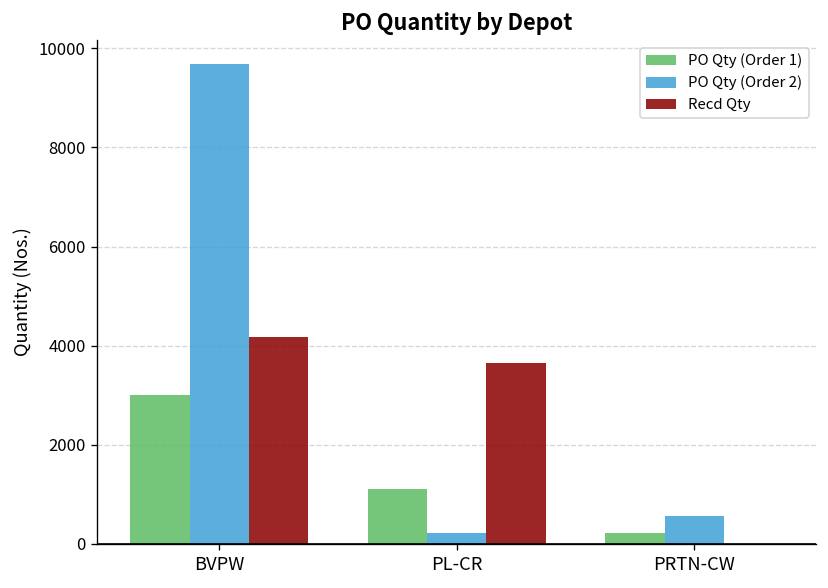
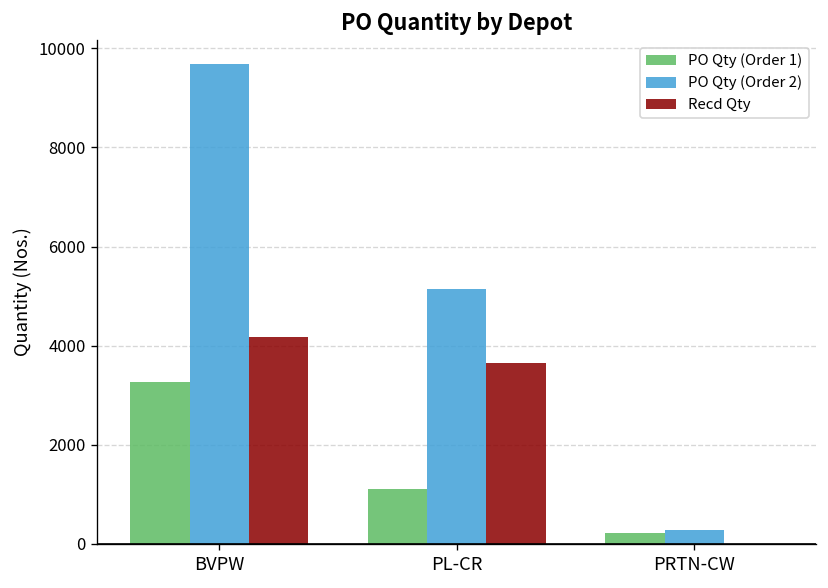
  {
    "PO Qty (Order 1)": {
-     "BVPW": 3000,
+     "BVPW": 3300,
      "PL-CR": 1100,
      "PRTN-CW": 200
    },
    "PO Qty (Order 2)": {
      "BVPW": 9700,
-     "PL-CR": 200,
-     "PRTN-CW": 600
+     "PL-CR": 5100,
+     "PRTN-CW": 300
    },
    "Recd Qty": {
      "BVPW": 4200,
      "PL-CR": 3700,
      "PRTN-CW": 0
    }
  }
